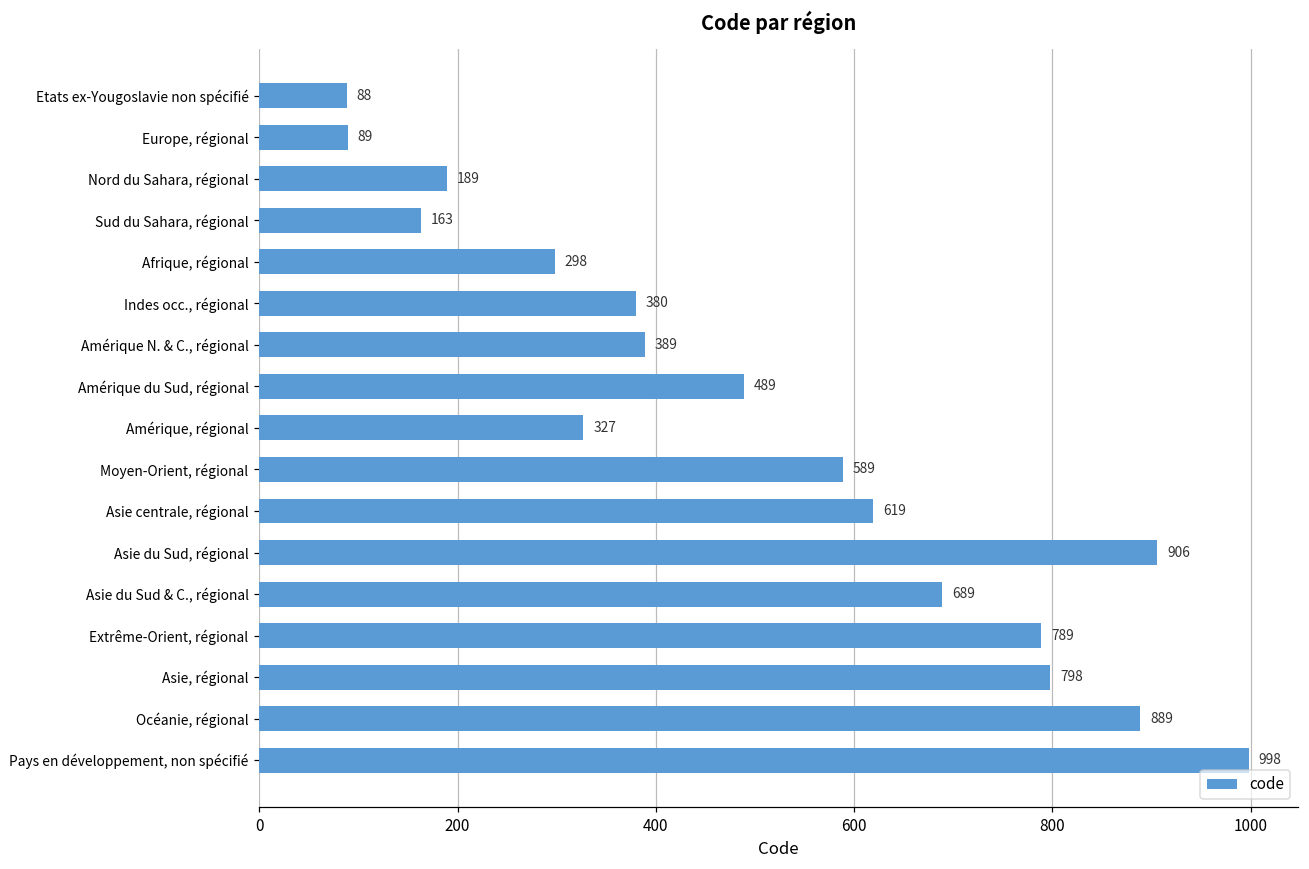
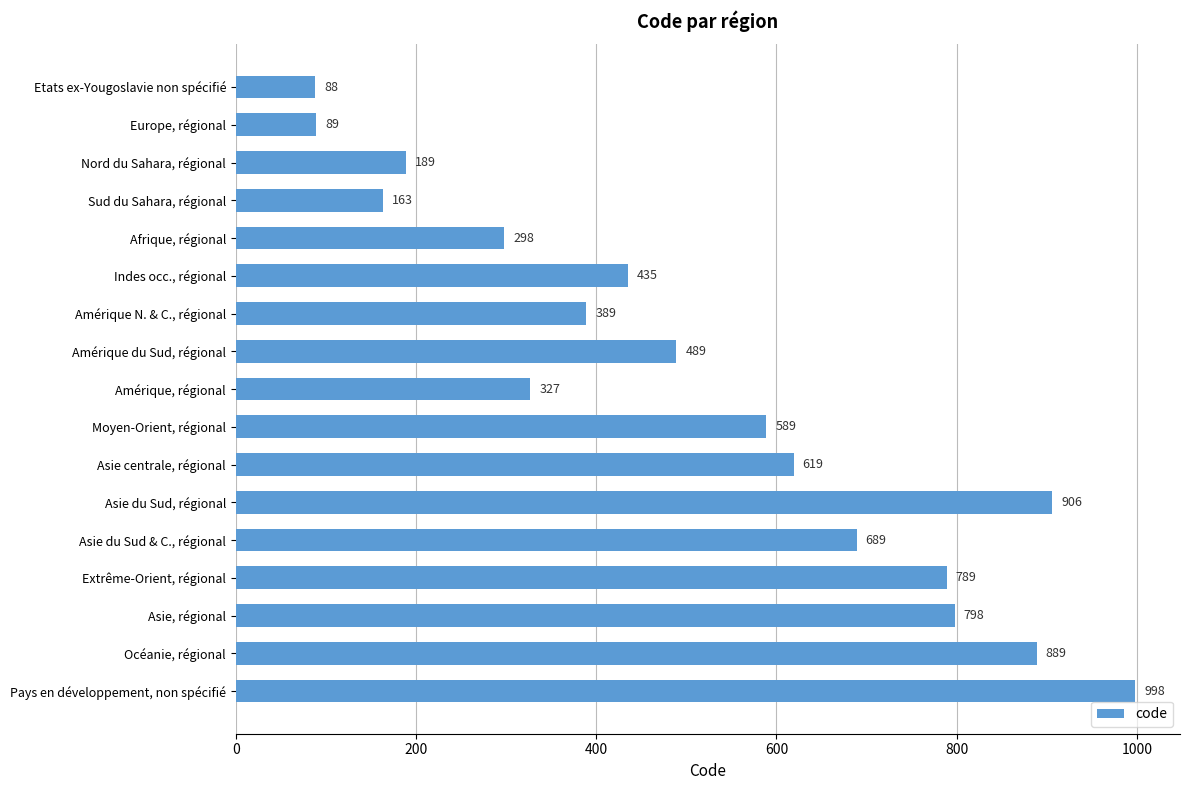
  {
    "Etats ex-Yougoslavie non spécifié": 88,
    "Europe, régional": 89,
    "Nord du Sahara, régional": 189,
    "Sud du Sahara, régional": 163,
    "Afrique, régional": 298,
-   "Indes occ., régional": 380,
+   "Indes occ., régional": 435,
    "Amérique N. & C., régional": 389,
    "Amérique du Sud, régional": 489,
    "Amérique, régional": 327,
    "Moyen-Orient, régional": 589,
    "Asie centrale, régional": 619,
    "Asie du Sud, régional": 906,
    "Asie du Sud & C., régional": 689,
    "Extrême-Orient, régional": 789,
    "Asie, régional": 798,
    "Océanie, régional": 889,
    "Pays en développement, non spécifié": 998
  }
